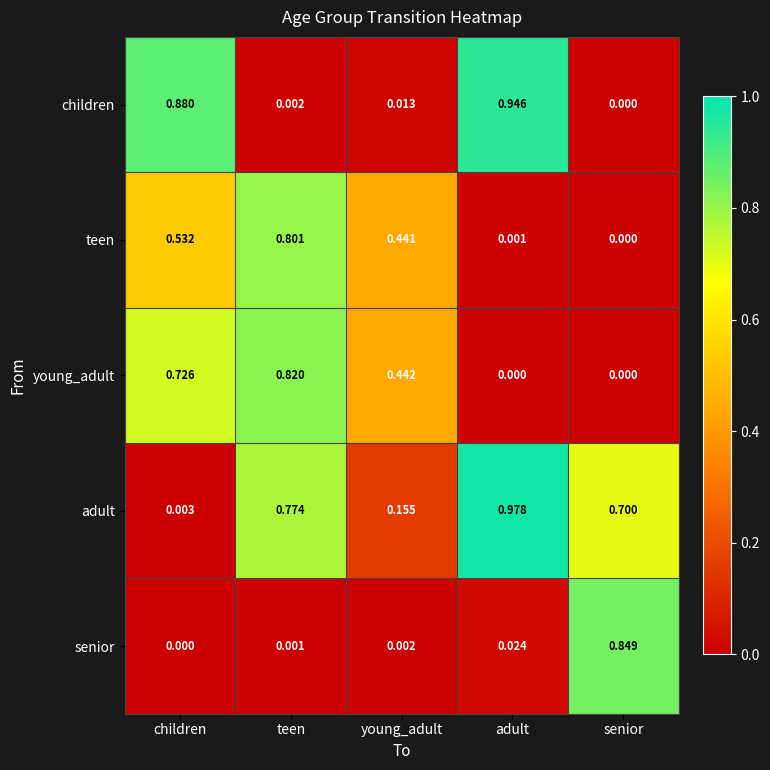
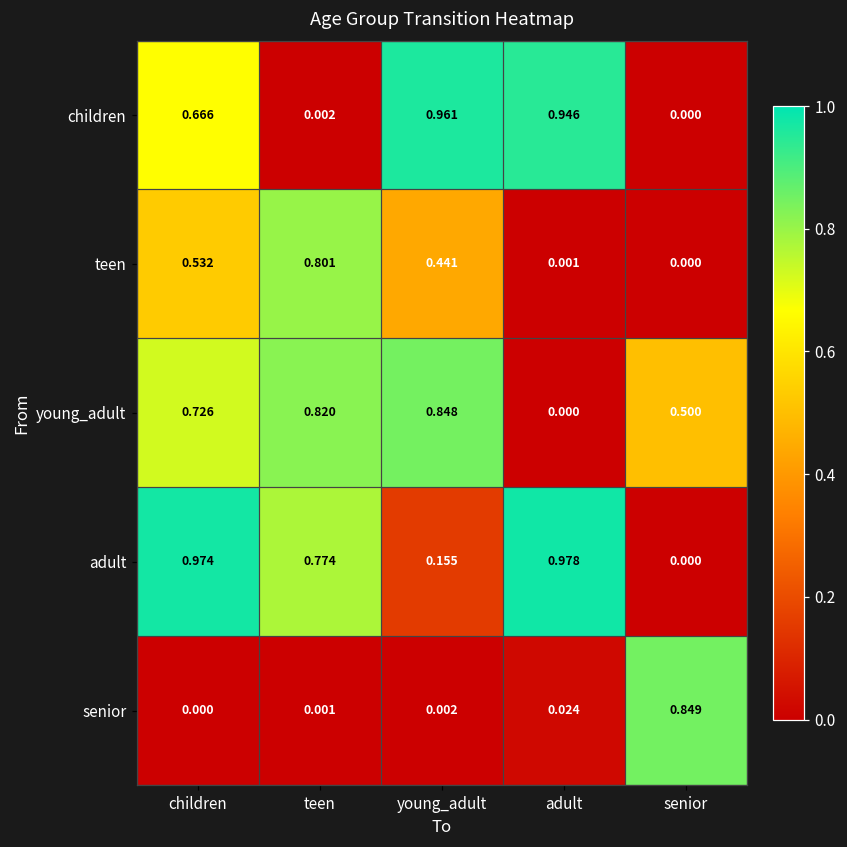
  {
    "children": {
-     "children": 0.880,
+     "children": 0.666,
      "teen": 0.002,
-     "young_adult": 0.013,
+     "young_adult": 0.961,
      "adult": 0.946,
      "senior": 0.000
    },
    "teen": {
      "children": 0.532,
      "teen": 0.801,
      "young_adult": 0.441,
      "adult": 0.001,
      "senior": 0.000
    },
    "young_adult": {
      "children": 0.726,
      "teen": 0.820,
-     "young_adult": 0.442,
+     "young_adult": 0.848,
      "adult": 0.000,
-     "senior": 0.000
+     "senior": 0.500
    },
    "adult": {
-     "children": 0.003,
+     "children": 0.974,
      "teen": 0.774,
      "young_adult": 0.155,
      "adult": 0.978,
-     "senior": 0.700
+     "senior": 0.000
    },
    "senior": {
      "children": 0.000,
      "teen": 0.001,
      "young_adult": 0.002,
      "adult": 0.024,
      "senior": 0.849
    }
  }
